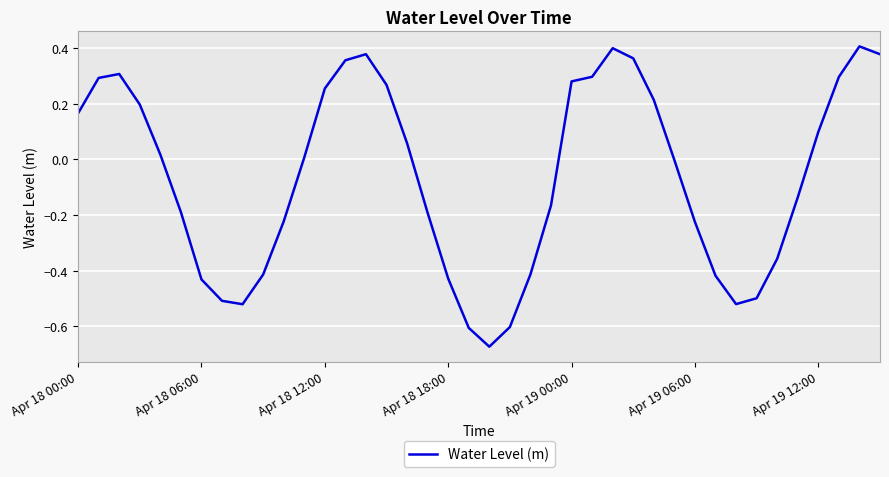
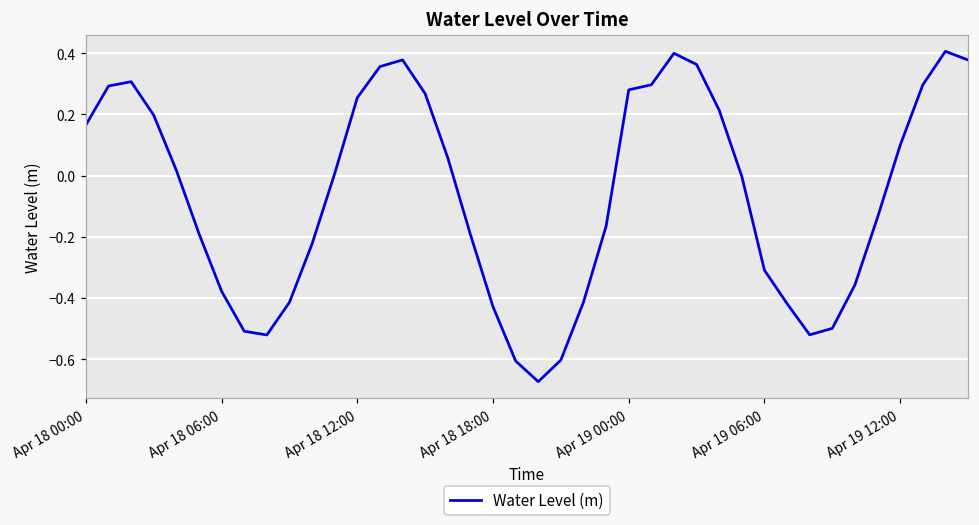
  {
    "Apr 18 00:00": 0.17,
-   "Apr 18 06:00": -0.43,
+   "Apr 18 06:00": -0.38,
    "Apr 18 12:00": 0.25,
    "Apr 18 18:00": -0.43,
    "Apr 19 00:00": 0.28,
-   "Apr 19 06:00": -0.22,
+   "Apr 19 06:00": -0.31,
    "Apr 19 12:00": 0.10
  }
